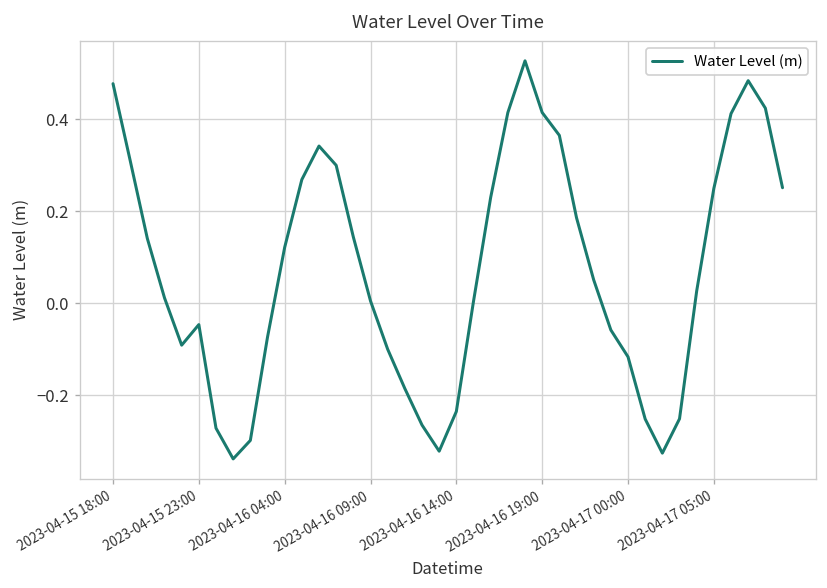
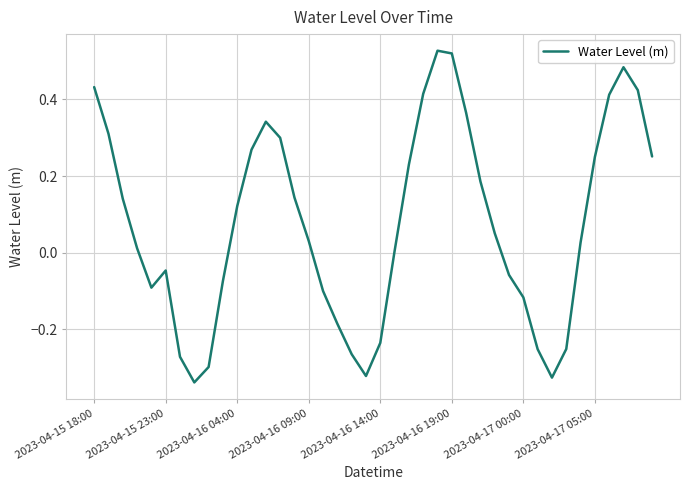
  {
-   "2023-04-15 18:00": 0.48,
+   "2023-04-15 18:00": 0.43,
    "2023-04-15 23:00": -0.05,
    "2023-04-16 04:00": 0.12,
-   "2023-04-16 09:00": 0.00,
+   "2023-04-16 09:00": 0.03,
    "2023-04-16 14:00": -0.24,
-   "2023-04-16 19:00": 0.41,
+   "2023-04-16 19:00": 0.52,
    "2023-04-17 00:00": -0.12,
    "2023-04-17 05:00": 0.25
  }
